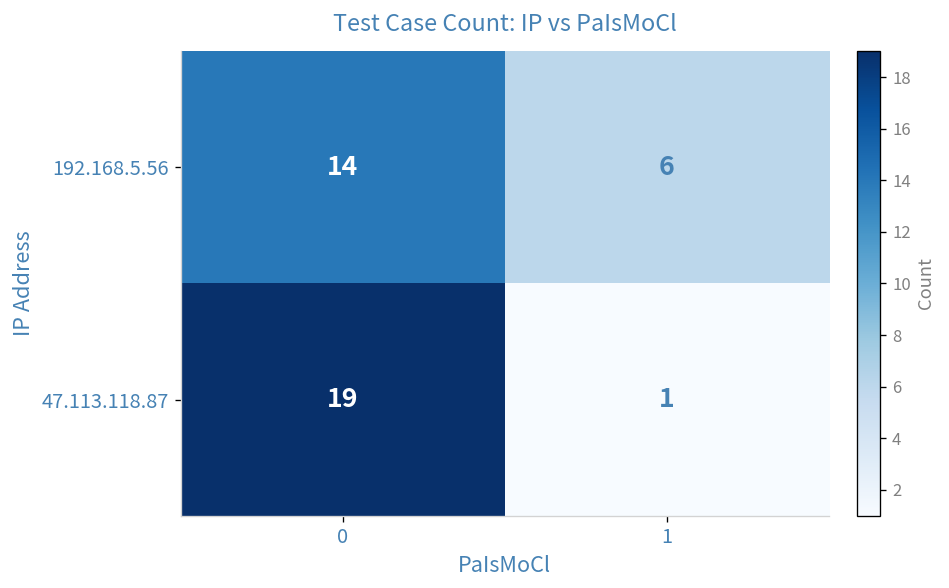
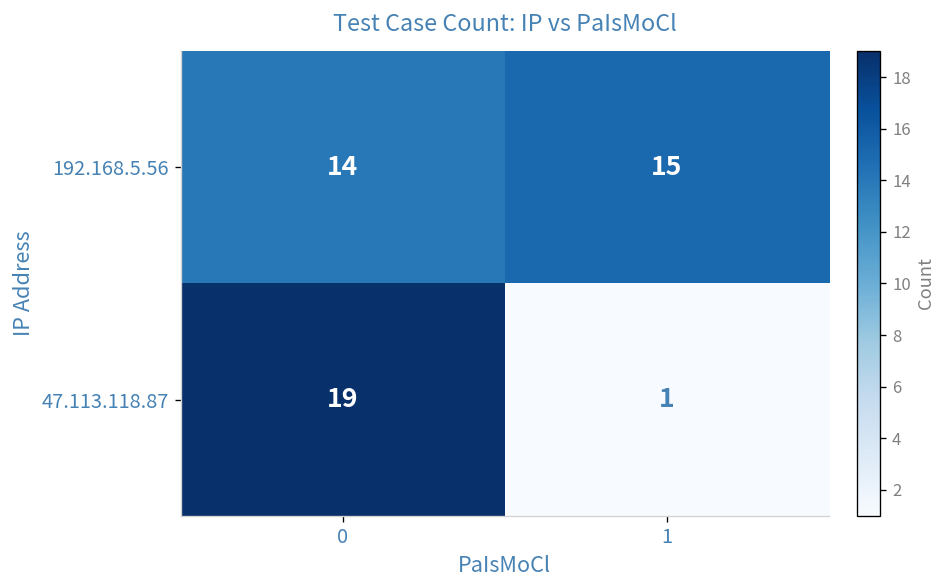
  {
    "192.168.5.56": {
      "0": 14,
-     "1": 6
+     "1": 15
    },
    "47.113.118.87": {
      "0": 19,
      "1": 1
    }
  }
